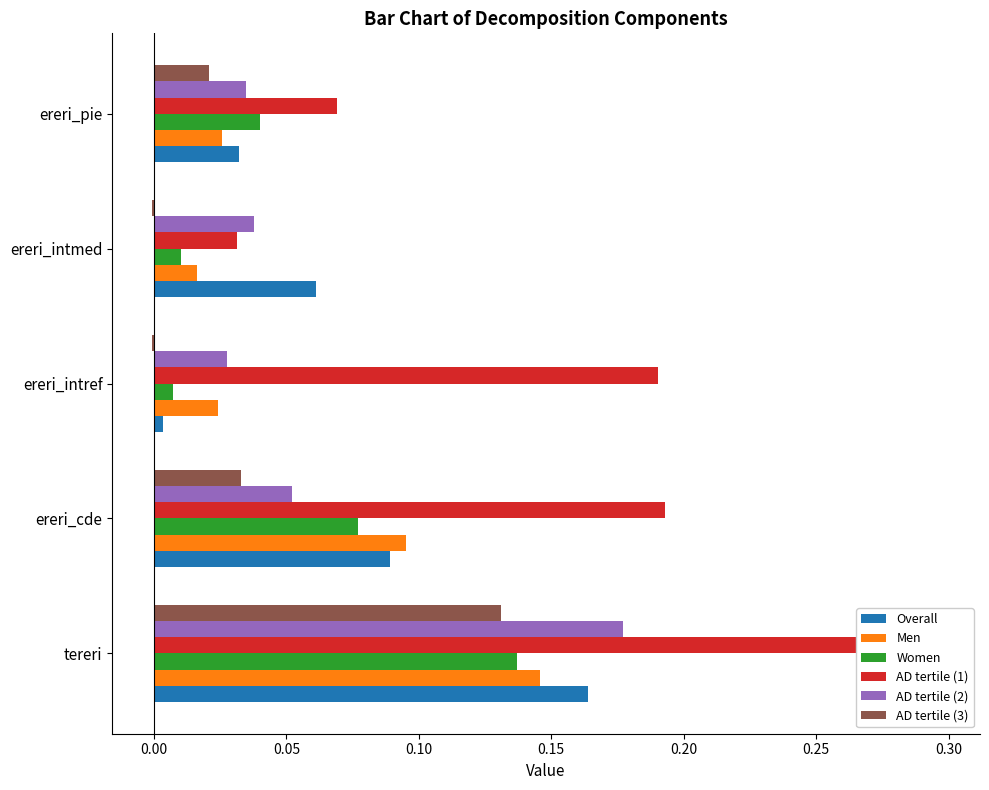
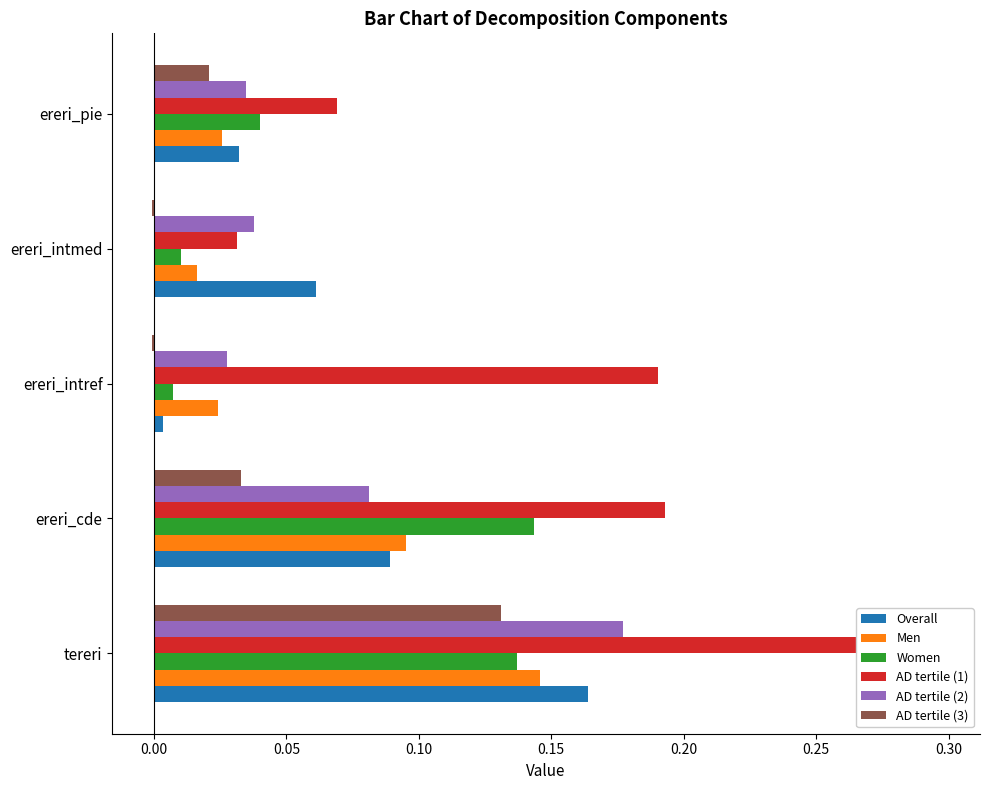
  {
    "Overall": {
      "ereri_pie": 0.032,
      "ereri_intmed": 0.061,
      "ereri_intref": 0.004,
      "ereri_cde": 0.089,
      "tereri": 0.164
    },
    "Men": {
      "ereri_pie": 0.026,
      "ereri_intmed": 0.016,
      "ereri_intref": 0.024,
      "ereri_cde": 0.095,
      "tereri": 0.146
    },
    "Women": {
      "ereri_pie": 0.040,
      "ereri_intmed": 0.010,
      "ereri_intref": 0.007,
-     "ereri_cde": 0.077,
+     "ereri_cde": 0.144,
      "tereri": 0.137
    },
    "AD tertile (1)": {
      "ereri_pie": 0.069,
      "ereri_intmed": 0.032,
      "ereri_intref": 0.190,
      "ereri_cde": 0.193
    },
    "AD tertile (2)": {
      "ereri_pie": 0.035,
      "ereri_intmed": 0.038,
      "ereri_intref": 0.027,
-     "ereri_cde": 0.052,
+     "ereri_cde": 0.081,
      "tereri": 0.177
    },
    "AD tertile (3)": {
      "ereri_pie": 0.021,
      "ereri_cde": 0.033,
      "tereri": 0.131
    }
  }
